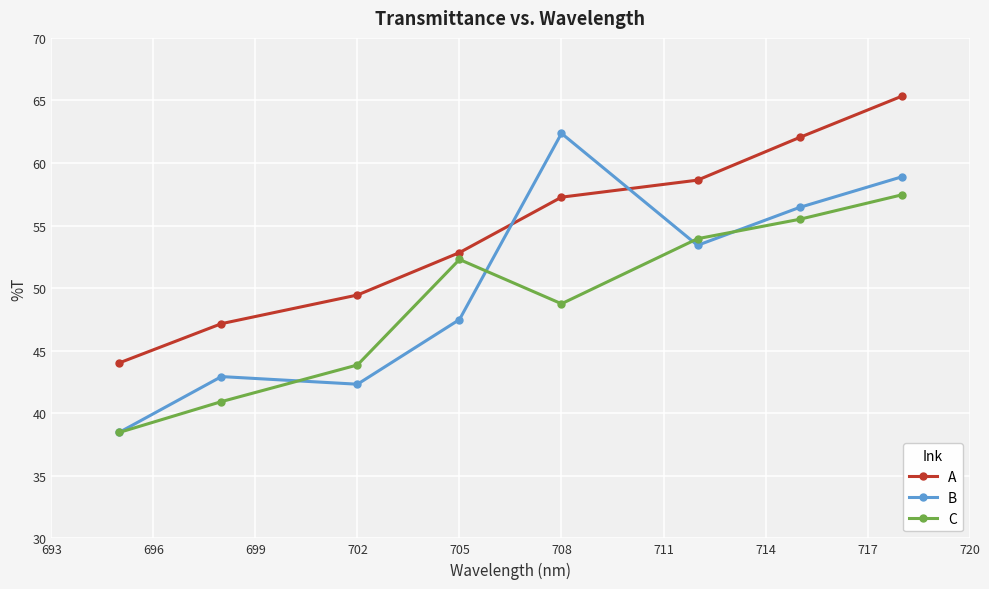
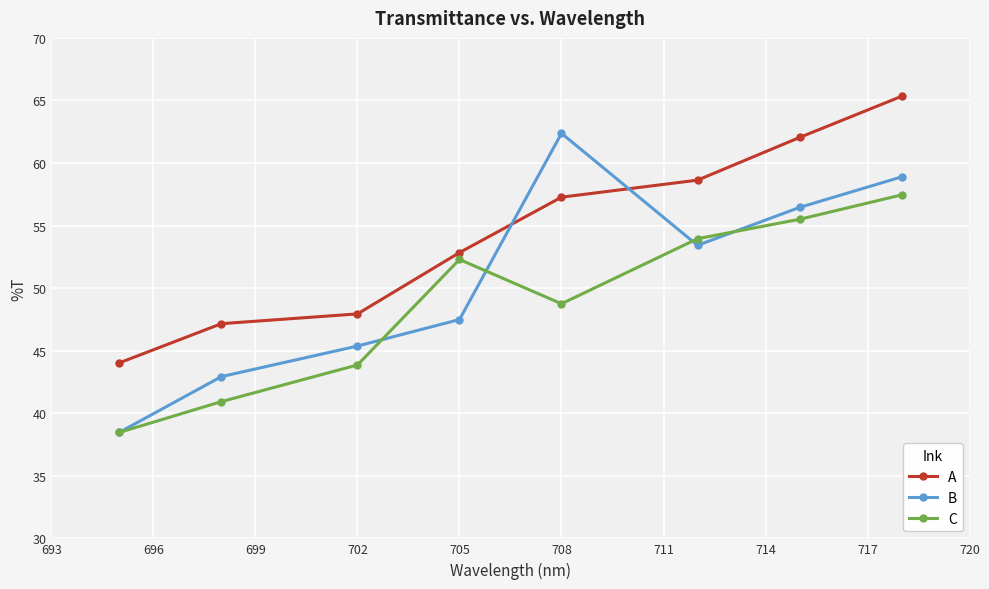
  {
    "A": {
-     "702": 49.5,
+     "702": 47.9,
      "705": 52.8,
      "708": 57.3
    },
    "B": {
-     "702": 42.3,
+     "702": 45.4,
      "705": 47.5,
      "708": 62.4
    },
    "C": {
      "702": 43.9,
      "705": 52.3,
      "708": 48.8
    }
  }
